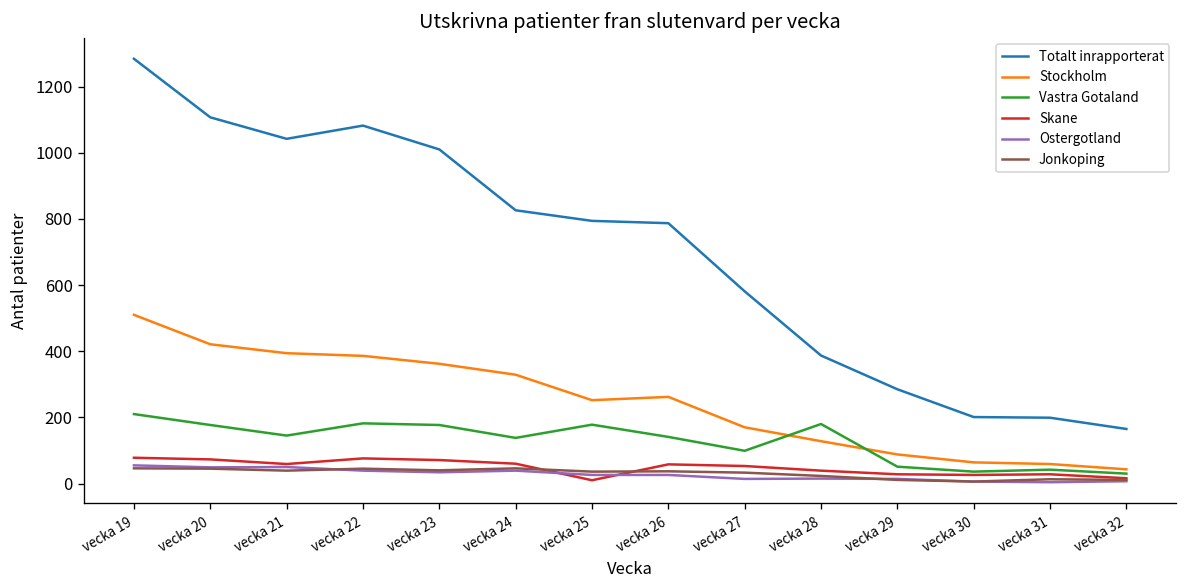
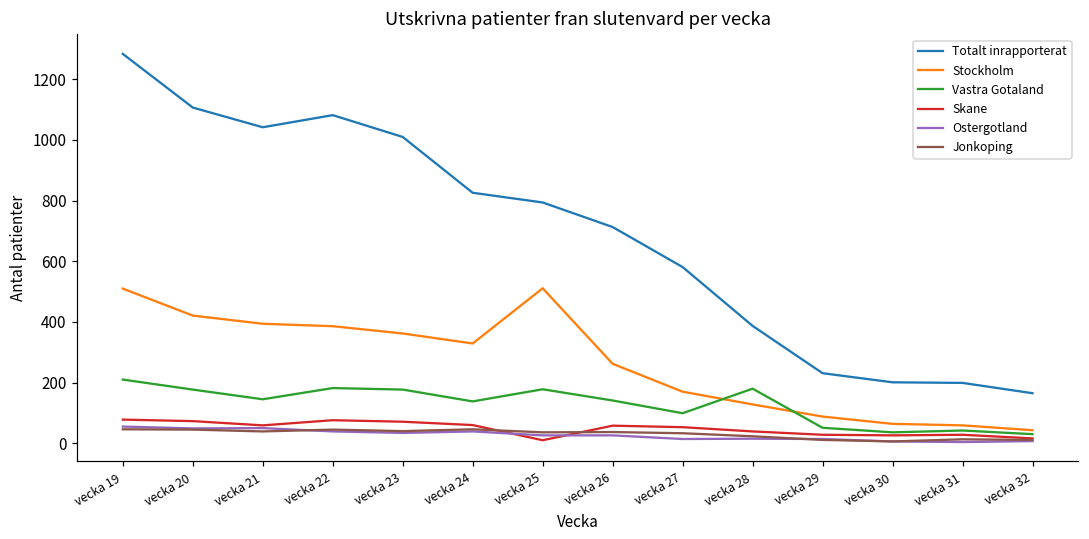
  {
    "Totalt inrapporterat": {
      "vecka 19": 1280,
      "vecka 20": 1110,
      "vecka 21": 1040,
      "vecka 22": 1080,
      "vecka 23": 1010,
      "vecka 24": 830,
      "vecka 25": 790,
-     "vecka 26": 790,
+     "vecka 26": 710,
      "vecka 27": 580,
      "vecka 28": 390,
-     "vecka 29": 290,
+     "vecka 29": 230,
      "vecka 30": 200,
      "vecka 31": 200,
      "vecka 32": 170
    },
    "Stockholm": {
      "vecka 19": 510,
      "vecka 20": 420,
      "vecka 21": 390,
      "vecka 22": 390,
      "vecka 23": 360,
      "vecka 24": 330,
-     "vecka 25": 250,
+     "vecka 25": 510,
      "vecka 26": 260,
      "vecka 27": 170,
      "vecka 28": 130,
      "vecka 29": 90,
      "vecka 30": 60,
      "vecka 31": 60,
      "vecka 32": 40
    },
    "Vastra Gotaland": {
      "vecka 19": 210,
      "vecka 20": 180,
      "vecka 21": 150,
      "vecka 22": 180,
      "vecka 23": 180,
      "vecka 24": 140,
      "vecka 25": 180,
      "vecka 26": 140,
      "vecka 27": 100,
      "vecka 28": 180,
      "vecka 29": 50,
      "vecka 30": 40,
      "vecka 31": 40,
      "vecka 32": 30
    },
    "Skane": {
      "vecka 19": 80,
      "vecka 20": 70,
      "vecka 22": 80,
      "vecka 23": 70,
      "vecka 24": 60,
      "vecka 25": 10,
      "vecka 26": 60,
      "vecka 27": 50,
      "vecka 28": 40,
      "vecka 29": 30,
      "vecka 30": 30,
      "vecka 31": 30
    },
    "Ostergotland": {
      "vecka 25": 30,
      "vecka 26": 30,
      "vecka 27": 10
    },
    "Jonkoping": {
      "vecka 21": 40,
      "vecka 25": 40,
      "vecka 26": 40,
      "vecka 27": 30
    }
  }
